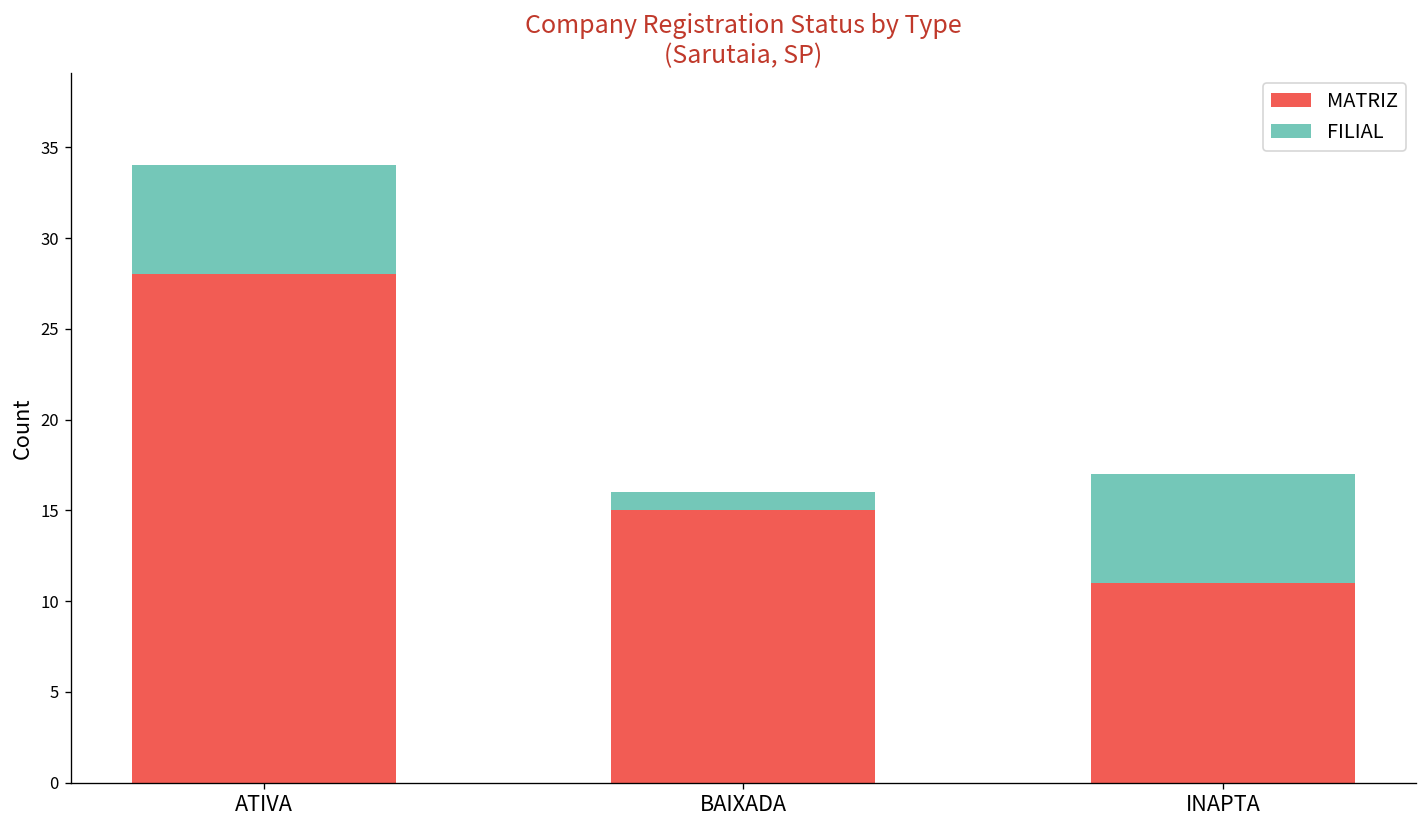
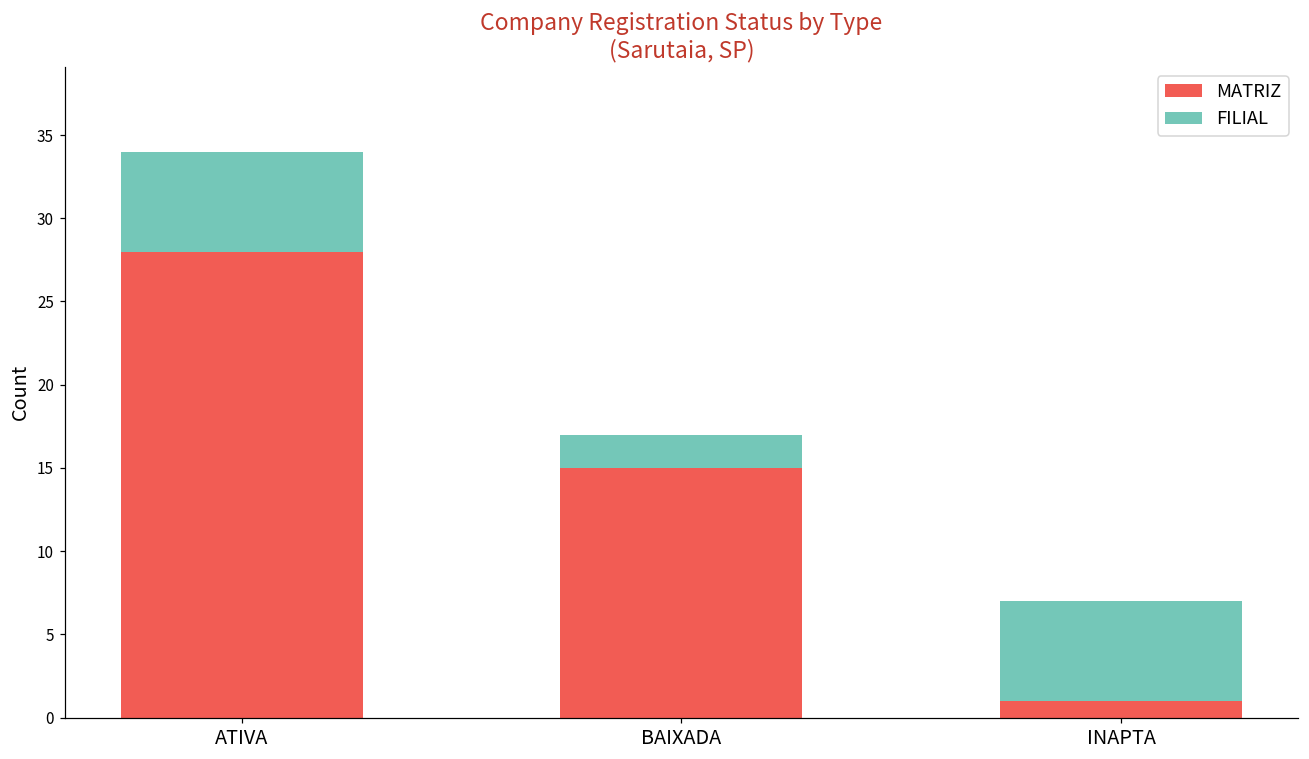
  {
    "MATRIZ": {
      "ATIVA": 28,
      "BAIXADA": 15,
-     "INAPTA": 11
+     "INAPTA": 1
    },
    "FILIAL": {
      "ATIVA": 6,
-     "BAIXADA": 1,
+     "BAIXADA": 2,
      "INAPTA": 6
    }
  }
